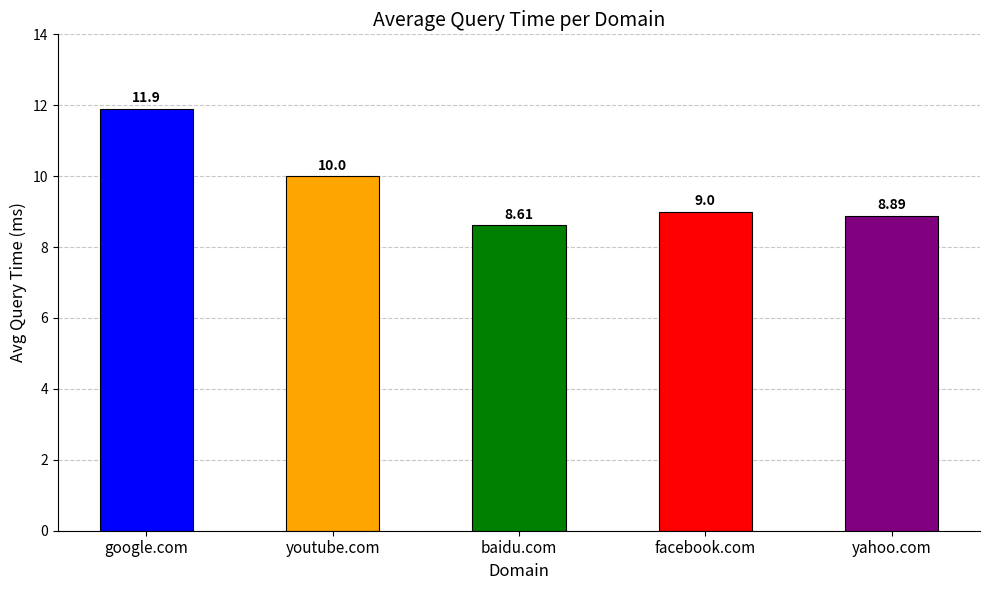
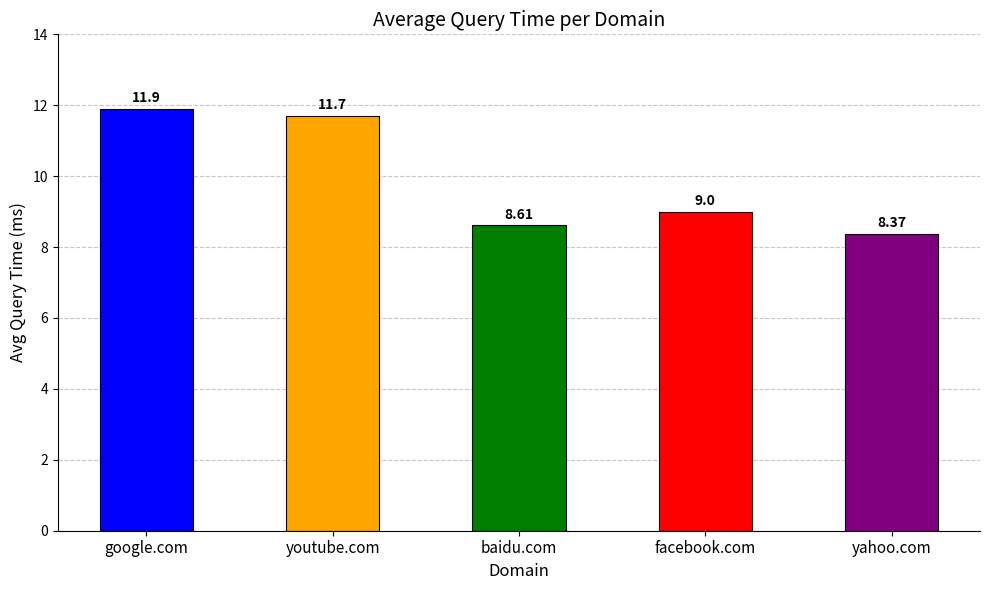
  {
    "google.com": 11.9,
-   "youtube.com": 10.0,
+   "youtube.com": 11.7,
    "baidu.com": 8.61,
    "facebook.com": 9.0,
-   "yahoo.com": 8.89
+   "yahoo.com": 8.37
  }
